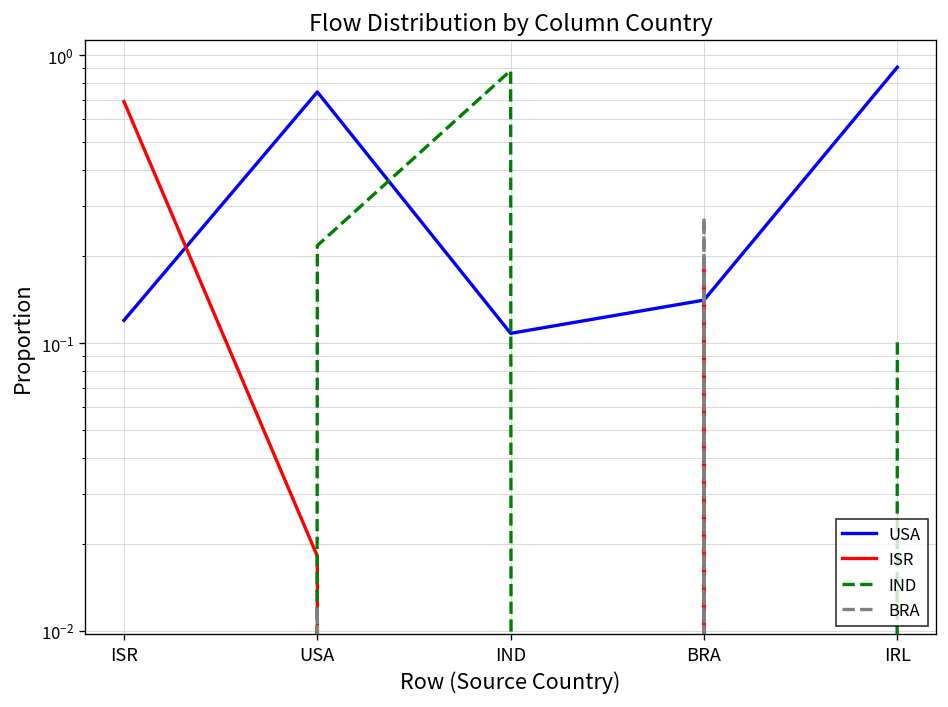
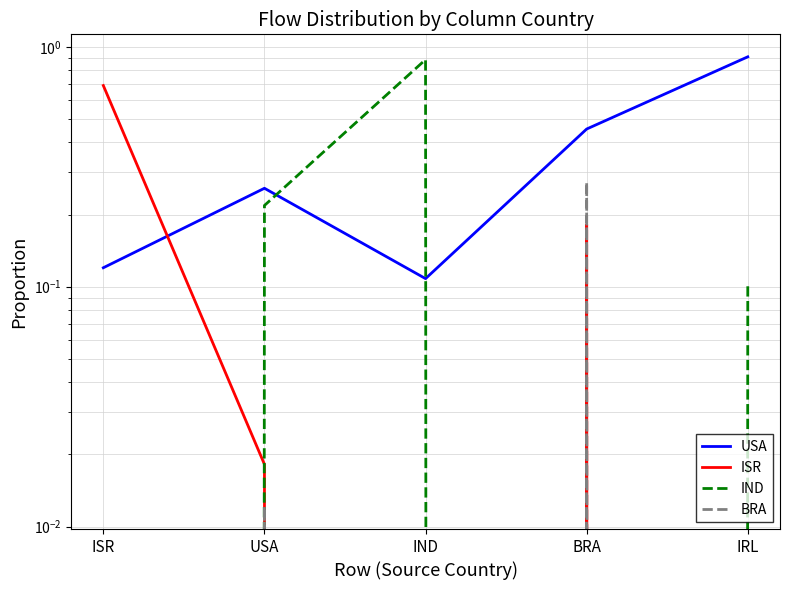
  {
    "USA": {
      "ISR": 0.12,
-     "USA": 0.75,
+     "USA": 0.26,
      "IND": 0.11,
-     "BRA": 0.14,
+     "BRA": 0.45,
      "IRL": 0.91
    },
    "ISR": {
      "ISR": 0.69,
      "USA": 0.018,
      "BRA": 0.18
    },
    "IND": {
      "USA": 0.22,
      "IND": 0.89,
      "IRL": 0.10
    },
    "BRA": {
      "USA": 0.012,
      "BRA": 0.27
    }
  }
